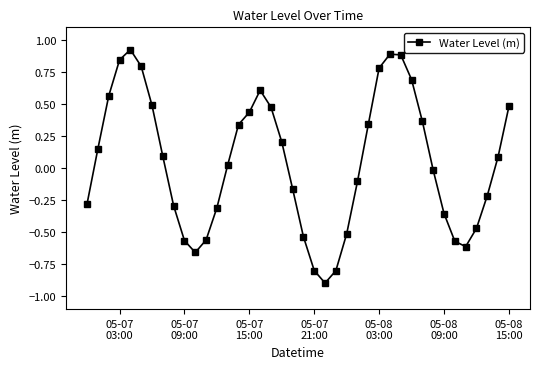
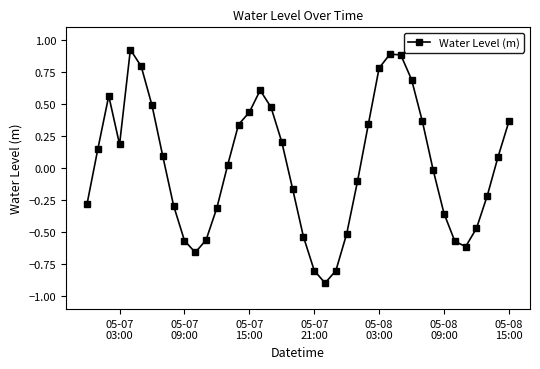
  {
-   "05-07 03:00": 0.85,
+   "05-07 03:00": 0.19,
    "05-07 09:00": -0.56,
    "05-07 15:00": 0.44,
    "05-07 21:00": -0.80,
    "05-08 03:00": 0.78,
    "05-08 09:00": -0.35,
-   "05-08 15:00": 0.48
+   "05-08 15:00": 0.37
  }
